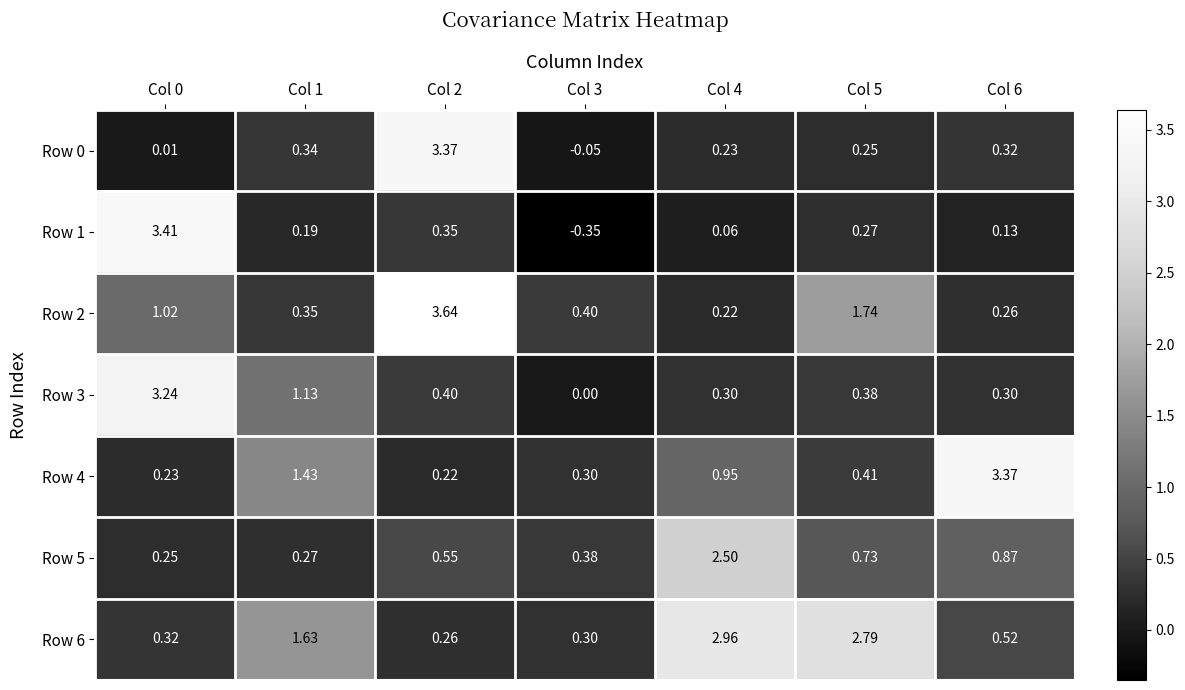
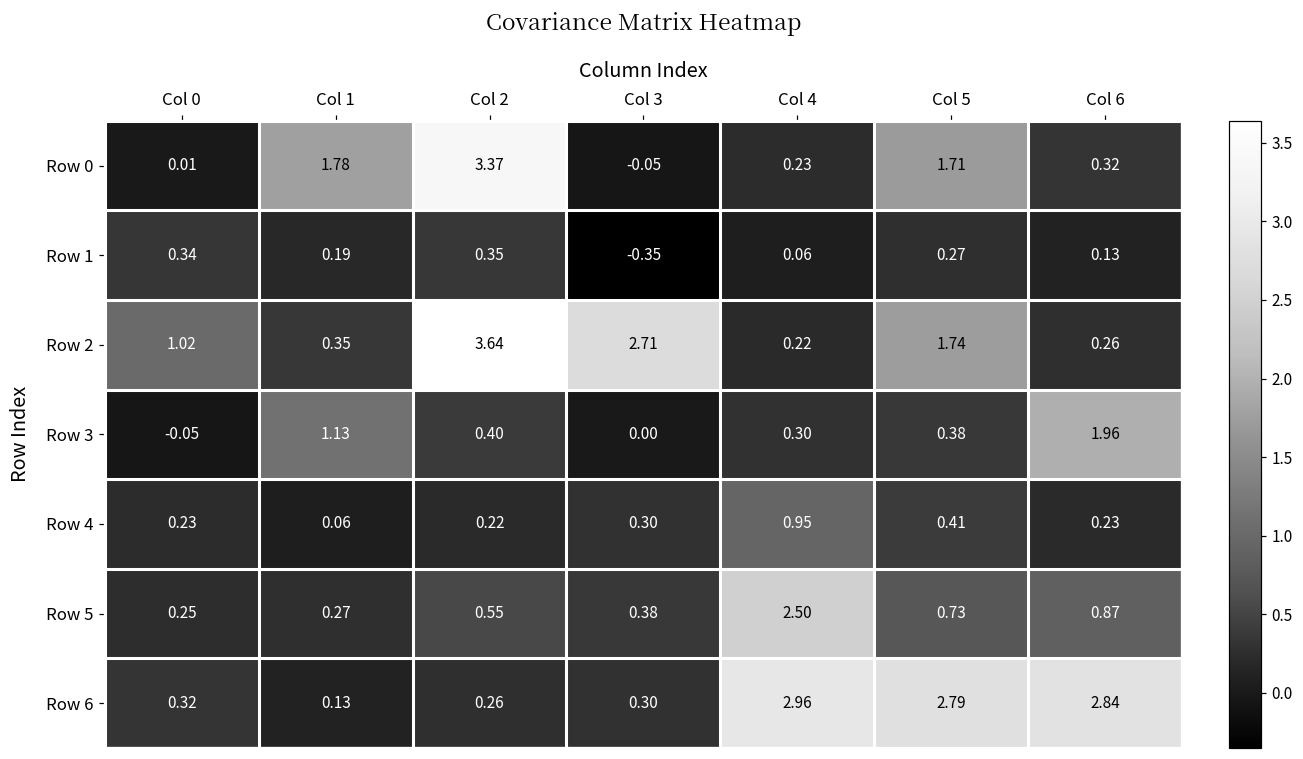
  {
    "Row 0": {
      "Col 0": 0.01,
-     "Col 1": 0.34,
+     "Col 1": 1.78,
      "Col 2": 3.37,
      "Col 3": -0.05,
      "Col 4": 0.23,
-     "Col 5": 0.25,
+     "Col 5": 1.71,
      "Col 6": 0.32
    },
    "Row 1": {
-     "Col 0": 3.41,
+     "Col 0": 0.34,
      "Col 1": 0.19,
      "Col 2": 0.35,
      "Col 3": -0.35,
      "Col 4": 0.06,
      "Col 5": 0.27,
      "Col 6": 0.13
    },
    "Row 2": {
      "Col 0": 1.02,
      "Col 1": 0.35,
      "Col 2": 3.64,
-     "Col 3": 0.40,
+     "Col 3": 2.71,
      "Col 4": 0.22,
      "Col 5": 1.74,
      "Col 6": 0.26
    },
    "Row 3": {
-     "Col 0": 3.24,
+     "Col 0": -0.05,
      "Col 1": 1.13,
      "Col 2": 0.40,
      "Col 3": 0.00,
      "Col 4": 0.30,
      "Col 5": 0.38,
-     "Col 6": 0.30
+     "Col 6": 1.96
    },
    "Row 4": {
      "Col 0": 0.23,
-     "Col 1": 1.43,
+     "Col 1": 0.06,
      "Col 2": 0.22,
      "Col 3": 0.30,
      "Col 4": 0.95,
      "Col 5": 0.41,
-     "Col 6": 3.37
+     "Col 6": 0.23
    },
    "Row 5": {
      "Col 0": 0.25,
      "Col 1": 0.27,
      "Col 2": 0.55,
      "Col 3": 0.38,
      "Col 4": 2.50,
      "Col 5": 0.73,
      "Col 6": 0.87
    },
    "Row 6": {
      "Col 0": 0.32,
-     "Col 1": 1.63,
+     "Col 1": 0.13,
      "Col 2": 0.26,
      "Col 3": 0.30,
      "Col 4": 2.96,
      "Col 5": 2.79,
-     "Col 6": 0.52
+     "Col 6": 2.84
    }
  }
